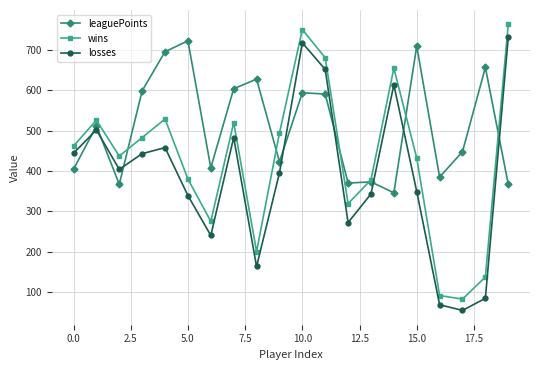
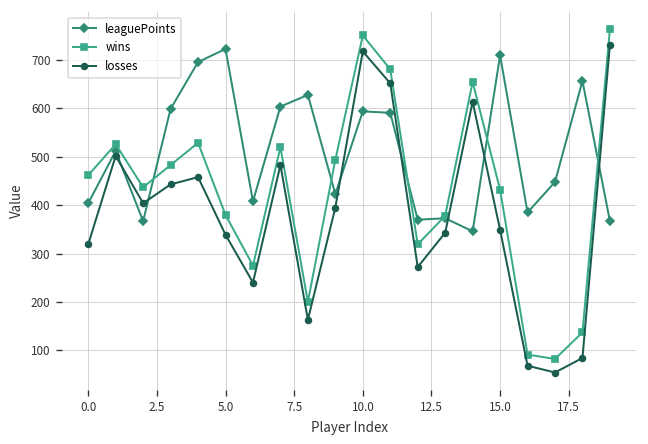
  {
    "losses": {
-     "0.0": 440,
+     "0.0": 320,
      "5.0": 340,
      "10.0": 720,
      "15.0": 350
    }
  }
